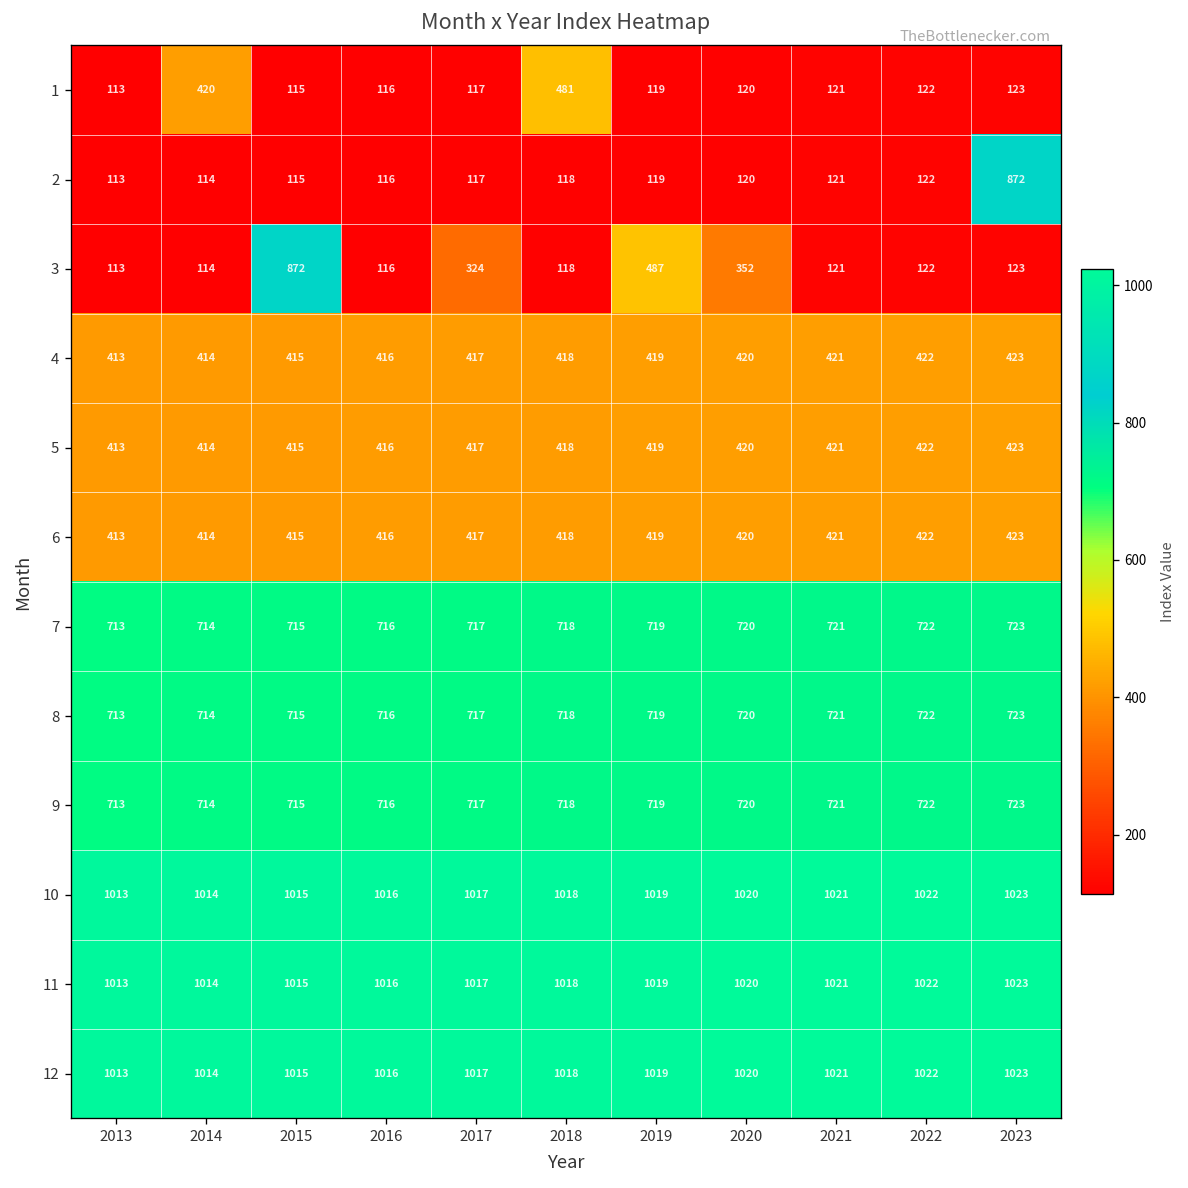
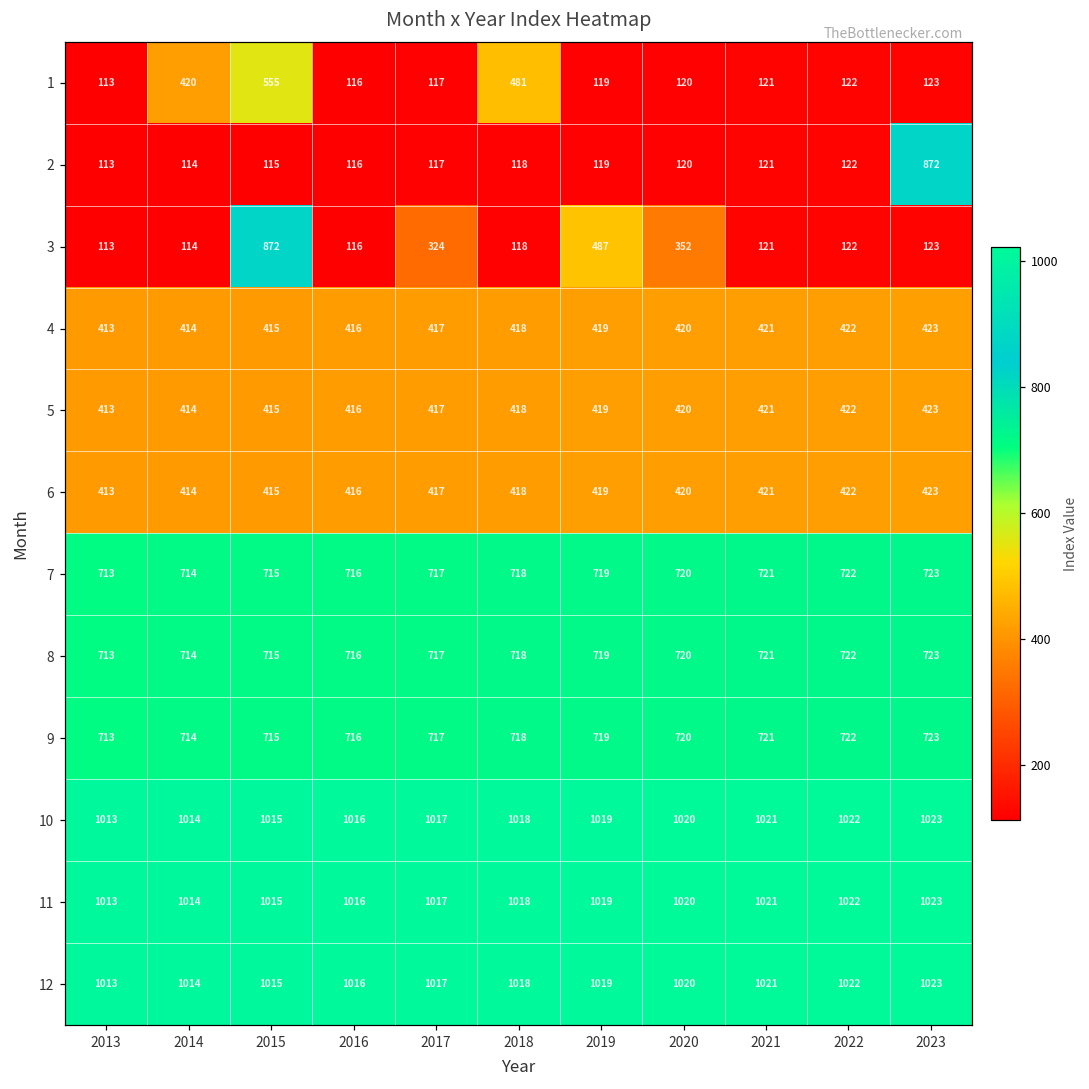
  {
    "1": {
      "2013": 113,
      "2014": 420,
-     "2015": 115,
+     "2015": 555,
      "2016": 116,
      "2017": 117,
      "2018": 481,
      "2019": 119,
      "2020": 120,
      "2021": 121,
      "2022": 122,
      "2023": 123
    },
    "2": {
      "2013": 113,
      "2014": 114,
      "2015": 115,
      "2016": 116,
      "2017": 117,
      "2018": 118,
      "2019": 119,
      "2020": 120,
      "2021": 121,
      "2022": 122,
      "2023": 872
    },
    "3": {
      "2013": 113,
      "2014": 114,
      "2015": 872,
      "2016": 116,
      "2017": 324,
      "2018": 118,
      "2019": 487,
      "2020": 352,
      "2021": 121,
      "2022": 122,
      "2023": 123
    },
    "4": {
      "2013": 413,
      "2014": 414,
      "2015": 415,
      "2016": 416,
      "2017": 417,
      "2018": 418,
      "2019": 419,
      "2020": 420,
      "2021": 421,
      "2022": 422,
      "2023": 423
    },
    "5": {
      "2013": 413,
      "2014": 414,
      "2015": 415,
      "2016": 416,
      "2017": 417,
      "2018": 418,
      "2019": 419,
      "2020": 420,
      "2021": 421,
      "2022": 422,
      "2023": 423
    },
    "6": {
      "2013": 413,
      "2014": 414,
      "2015": 415,
      "2016": 416,
      "2017": 417,
      "2018": 418,
      "2019": 419,
      "2020": 420,
      "2021": 421,
      "2022": 422,
      "2023": 423
    },
    "7": {
      "2013": 713,
      "2014": 714,
      "2015": 715,
      "2016": 716,
      "2017": 717,
      "2018": 718,
      "2019": 719,
      "2020": 720,
      "2021": 721,
      "2022": 722,
      "2023": 723
    },
    "8": {
      "2013": 713,
      "2014": 714,
      "2015": 715,
      "2016": 716,
      "2017": 717,
      "2018": 718,
      "2019": 719,
      "2020": 720,
      "2021": 721,
      "2022": 722,
      "2023": 723
    },
    "9": {
      "2013": 713,
      "2014": 714,
      "2015": 715,
      "2016": 716,
      "2017": 717,
      "2018": 718,
      "2019": 719,
      "2020": 720,
      "2021": 721,
      "2022": 722,
      "2023": 723
    },
    "10": {
      "2013": 1013,
      "2014": 1014,
      "2015": 1015,
      "2016": 1016,
      "2017": 1017,
      "2018": 1018,
      "2019": 1019,
      "2020": 1020,
      "2021": 1021,
      "2022": 1022,
      "2023": 1023
    },
    "11": {
      "2013": 1013,
      "2014": 1014,
      "2015": 1015,
      "2016": 1016,
      "2017": 1017,
      "2018": 1018,
      "2019": 1019,
      "2020": 1020,
      "2021": 1021,
      "2022": 1022,
      "2023": 1023
    },
    "12": {
      "2013": 1013,
      "2014": 1014,
      "2015": 1015,
      "2016": 1016,
      "2017": 1017,
      "2018": 1018,
      "2019": 1019,
      "2020": 1020,
      "2021": 1021,
      "2022": 1022,
      "2023": 1023
    }
  }
